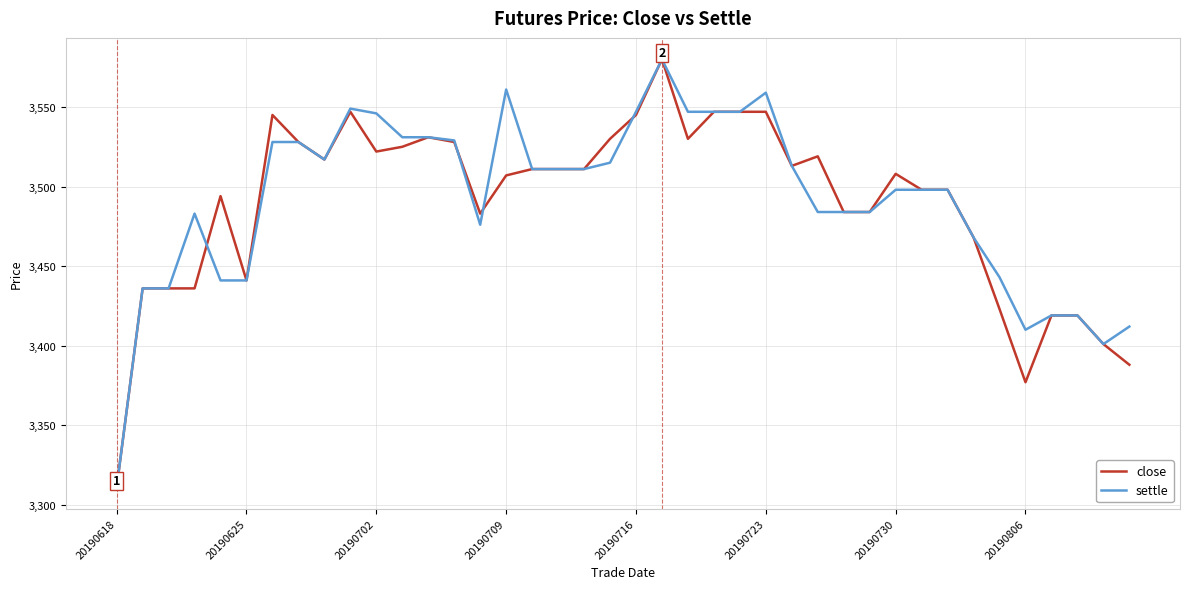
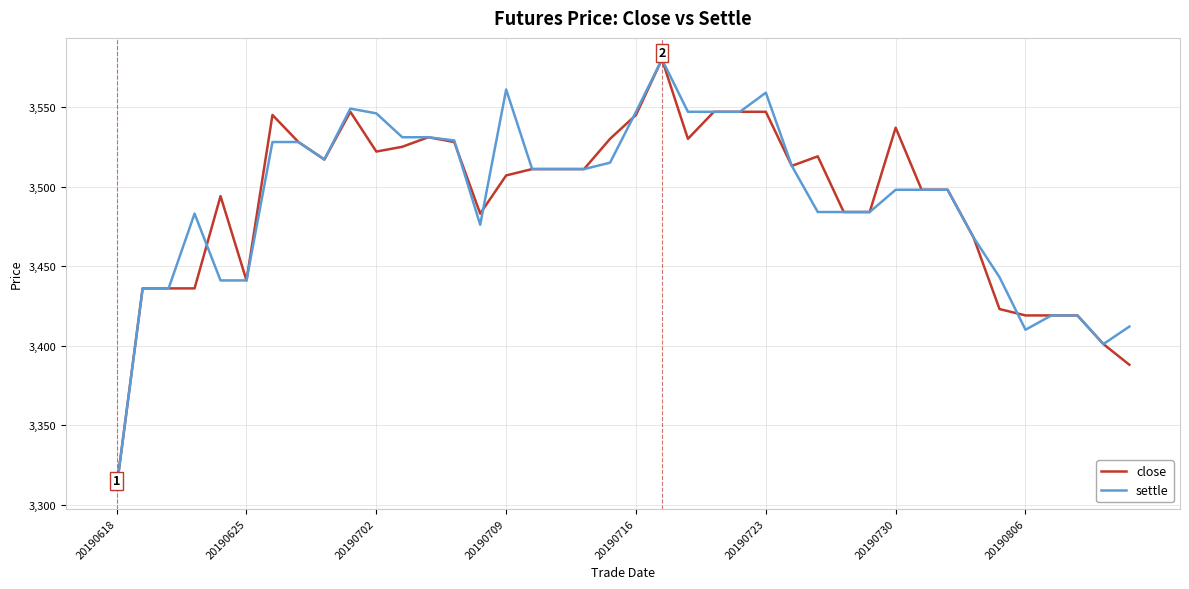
  {
    "close": {
      "20190702": "3,522",
      "20190709": "3,507",
      "20190716": "3,545",
      "20190723": "3,547",
-     "20190730": "3,508",
-     "20190806": "3,377"
+     "20190730": "3,537",
+     "20190806": "3,419"
    },
    "settle": {
      "20190702": "3,546",
      "20190709": "3,561",
      "20190716": "3,547",
      "20190723": "3,559",
      "20190730": "3,498",
      "20190806": "3,410"
    }
  }
